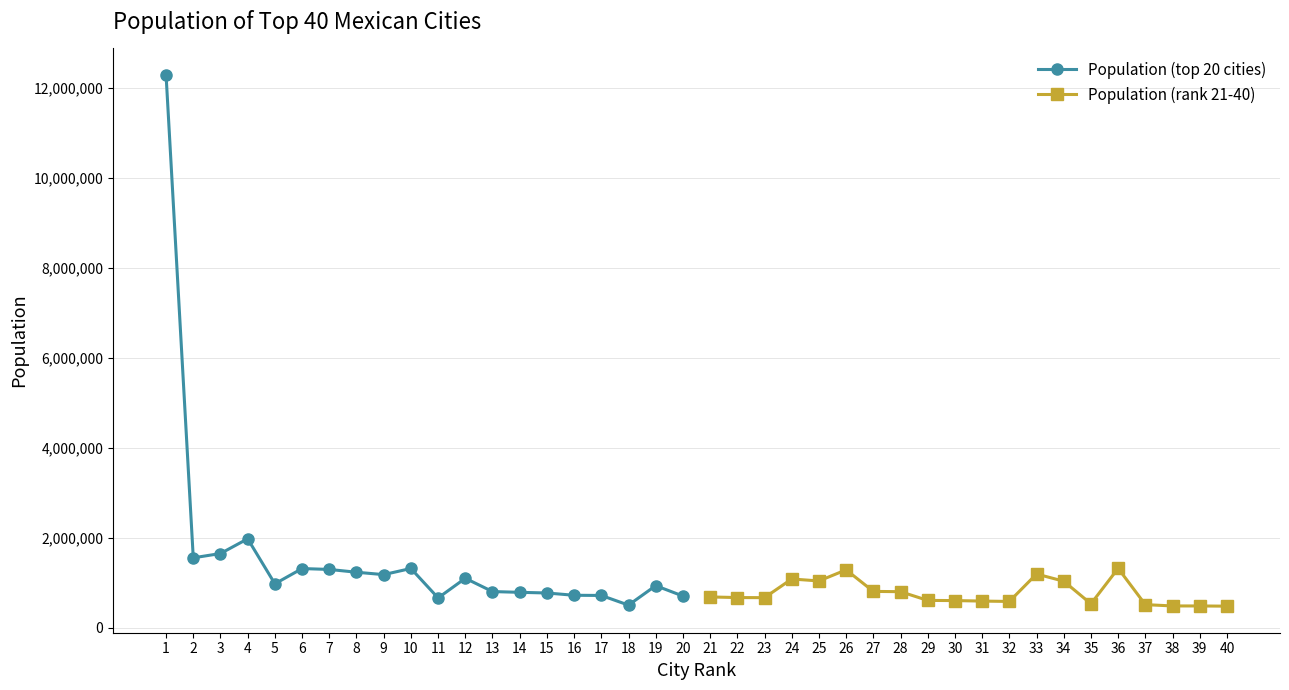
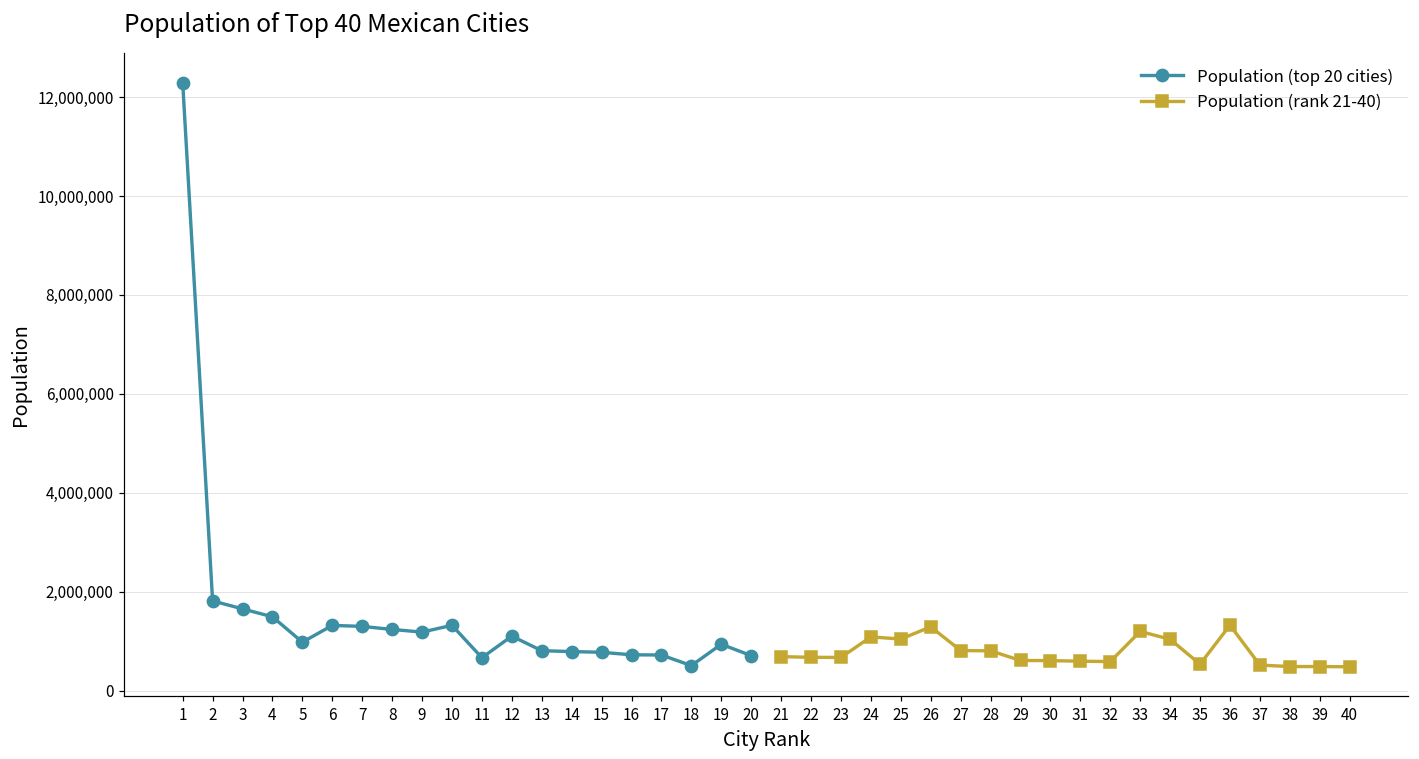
  {
    "Population (top 20 cities)": {
      "1": "12,300,000",
-     "2": "1,600,000",
+     "2": "1,800,000",
      "3": "1,700,000",
-     "4": "2,000,000",
+     "4": "1,500,000",
      "5": "1,000,000",
      "6": "1,300,000",
      "7": "1,300,000",
      "8": "1,200,000",
      "9": "1,200,000",
      "10": "1,300,000",
      "11": "700,000",
      "12": "1,100,000",
      "13": "800,000",
      "14": "800,000",
      "15": "800,000",
      "16": "700,000",
      "17": "700,000",
      "18": "500,000",
      "19": "900,000",
      "20": "700,000"
    },
    "Population (rank 21-40)": {
      "21": "700,000",
      "22": "700,000",
      "23": "700,000",
      "24": "1,100,000",
      "25": "1,000,000",
      "26": "1,300,000",
      "27": "800,000",
      "28": "800,000",
      "29": "600,000",
      "30": "600,000",
      "31": "600,000",
      "32": "600,000",
      "33": "1,200,000",
      "34": "1,000,000",
      "35": "500,000",
      "36": "1,300,000",
      "37": "500,000",
      "38": "500,000",
      "39": "500,000",
      "40": "500,000"
    }
  }
